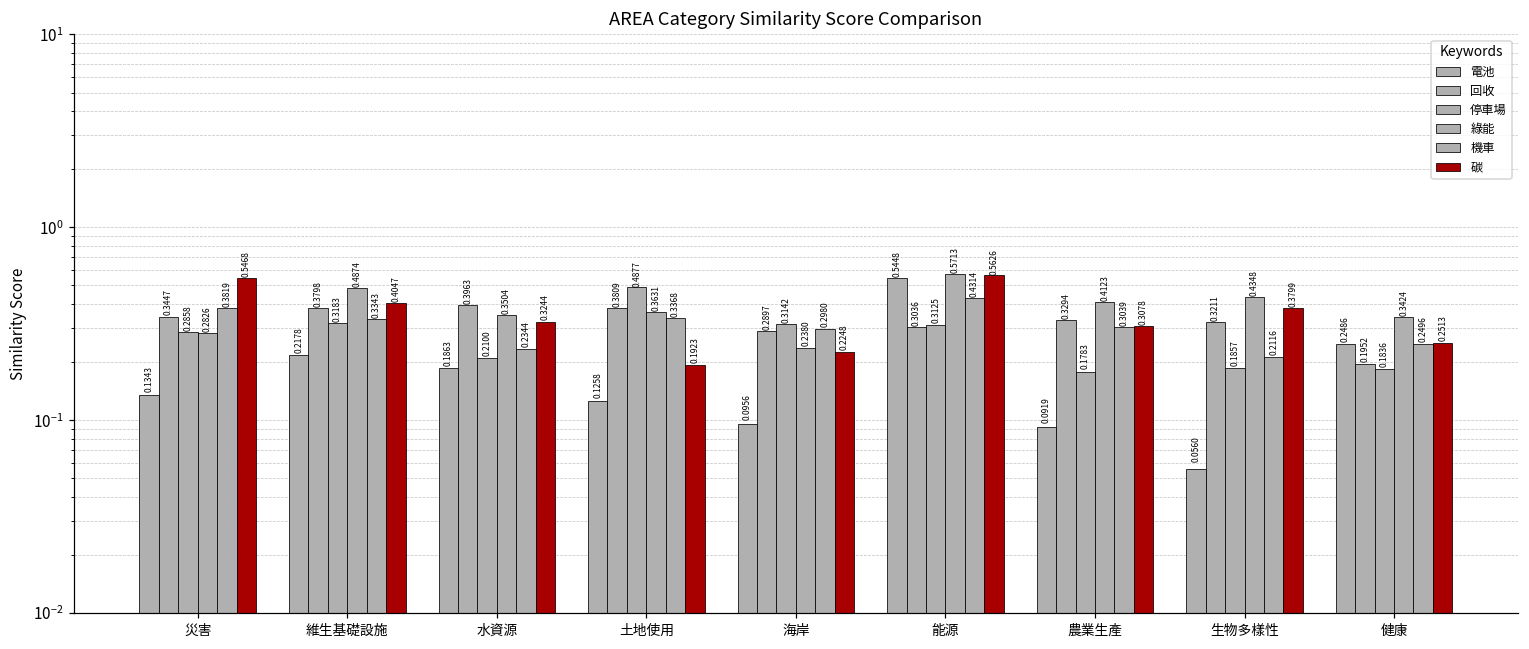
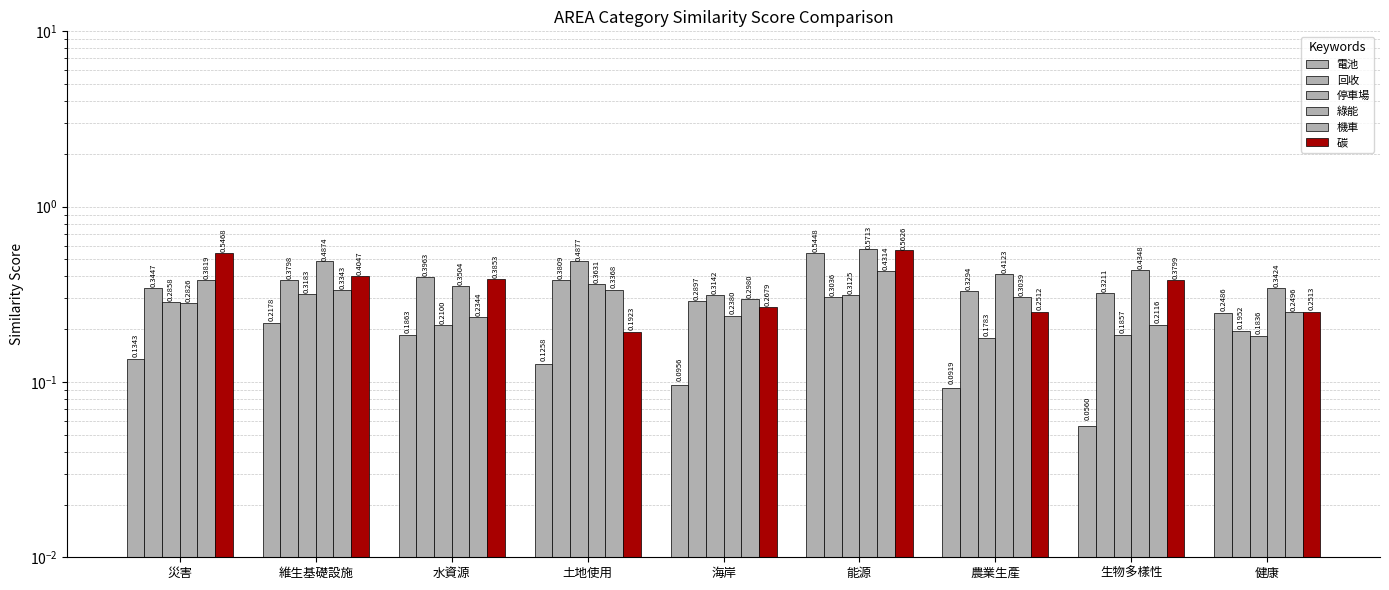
  {
    "碳": {
      "災害": 0.5468,
      "維生基礎設施": 0.4047,
-     "水資源": 0.3244,
+     "水資源": 0.3853,
      "土地使用": 0.1923,
-     "海岸": 0.2248,
+     "海岸": 0.2679,
      "能源": 0.5626,
-     "農業生產": 0.3078,
+     "農業生產": 0.2512,
      "生物多樣性": 0.3799,
      "健康": 0.2513
    }
  }
